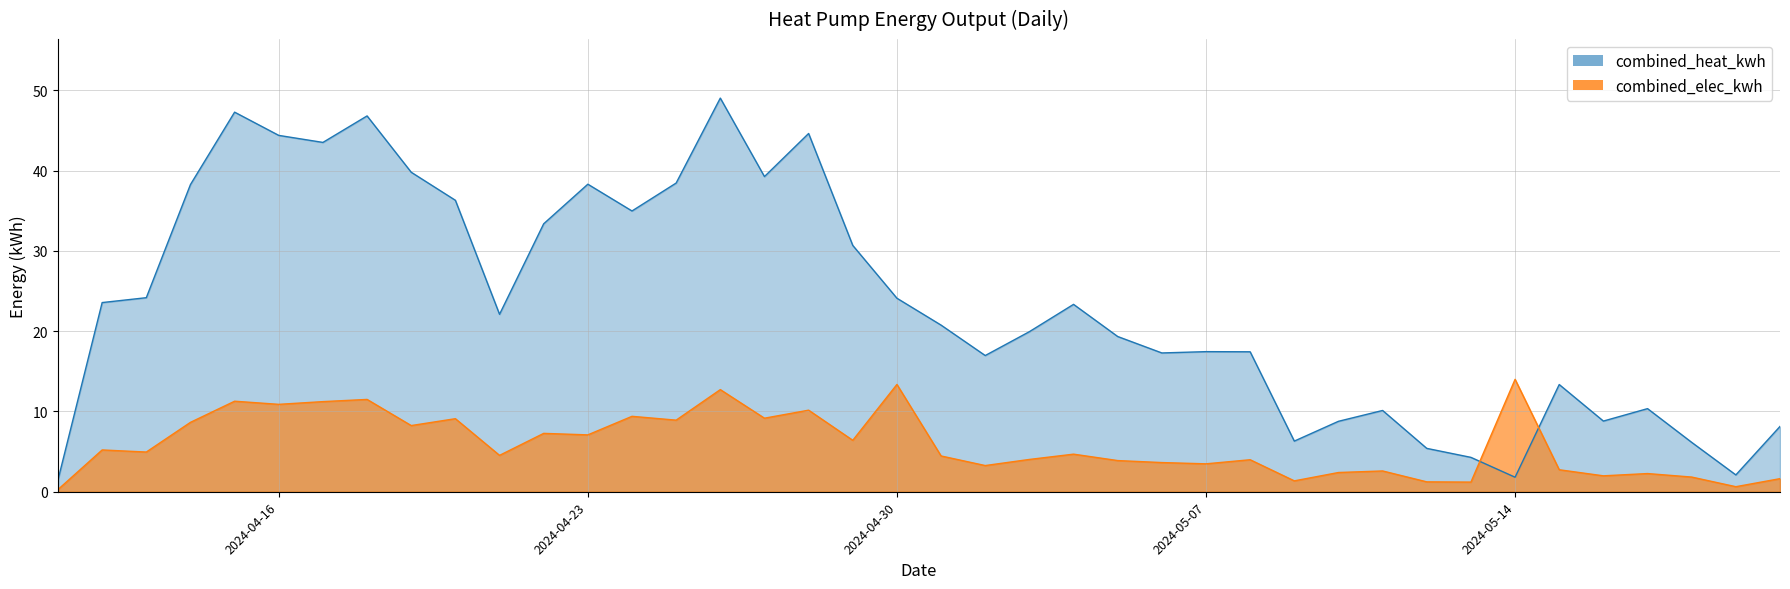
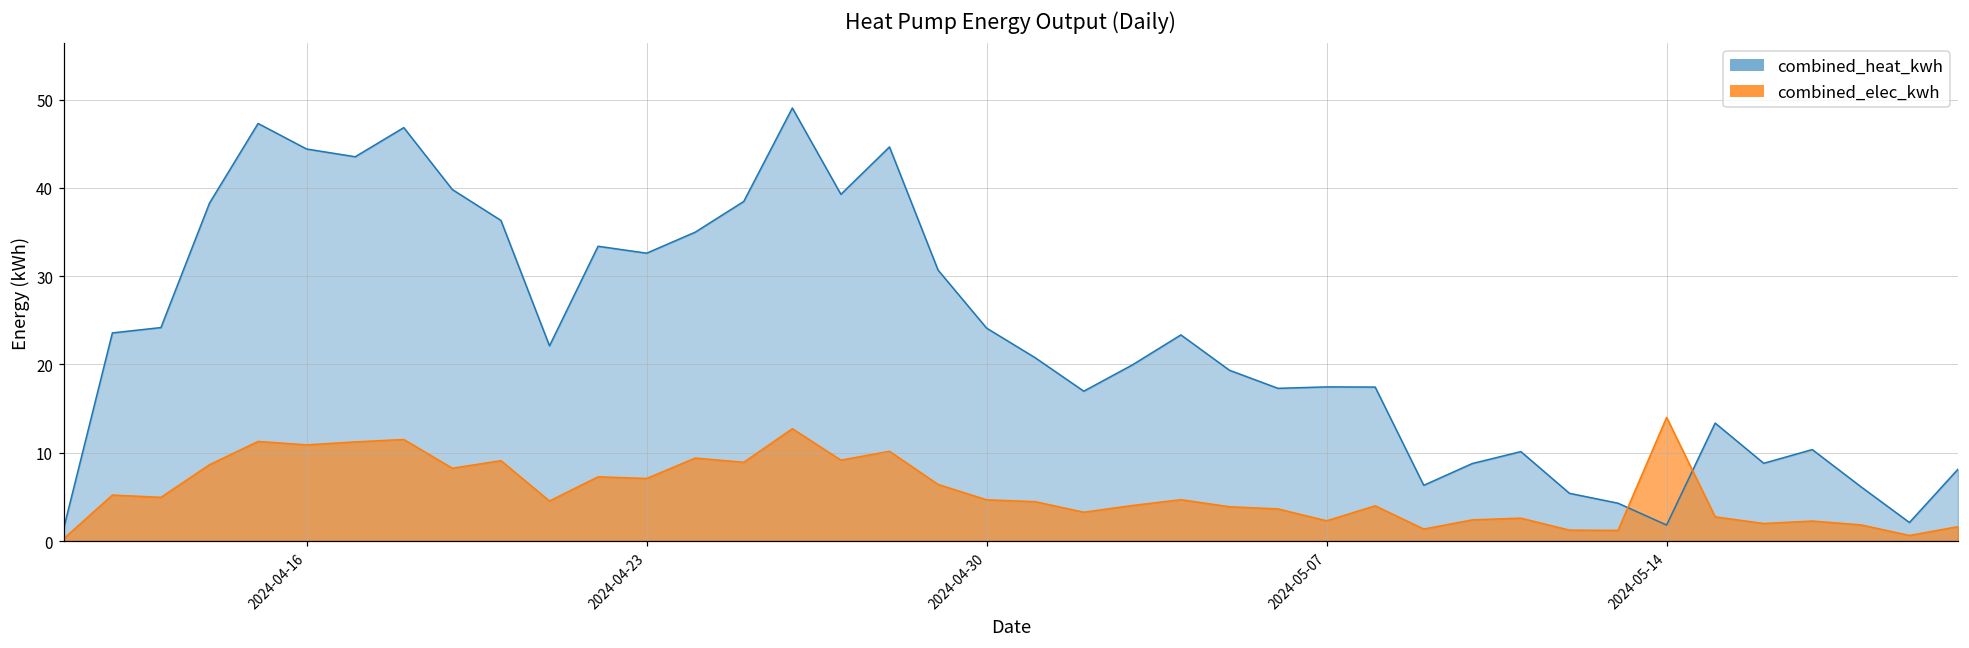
  {
    "combined_heat_kwh": {
      "2024-04-16": 44,
-     "2024-04-23": 38,
+     "2024-04-23": 33,
      "2024-04-30": 24,
      "2024-05-07": 17,
      "2024-05-14": 2
    },
    "combined_elec_kwh": {
      "2024-04-16": 11,
      "2024-04-23": 7,
-     "2024-04-30": 13,
-     "2024-05-07": 3,
+     "2024-04-30": 5,
+     "2024-05-07": 2,
      "2024-05-14": 14
    }
  }
